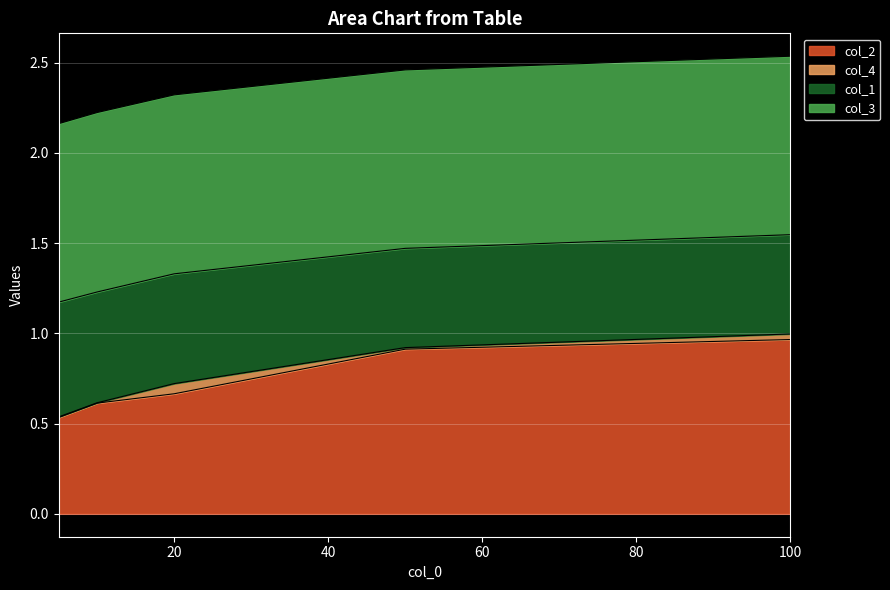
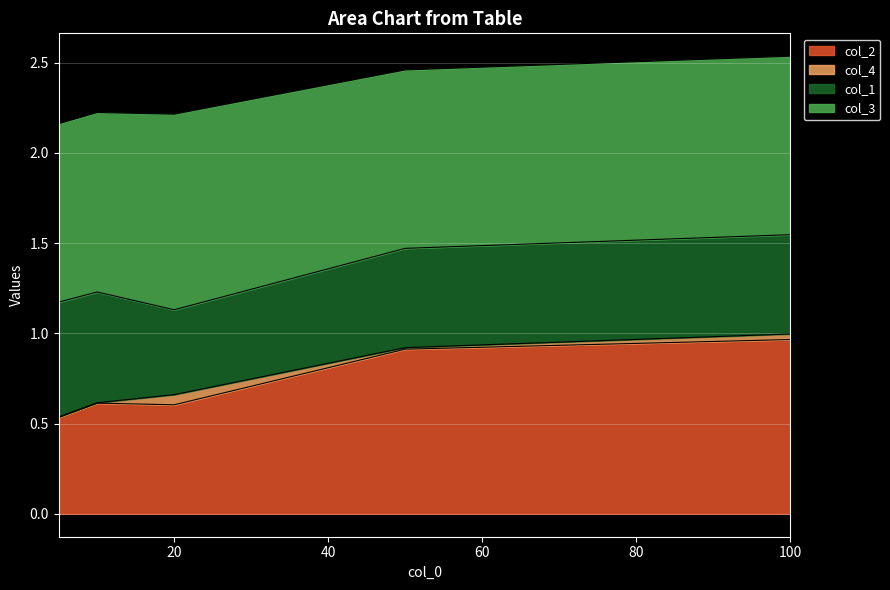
  {
    "col_2": {
-     "20": 0.67,
+     "20": 0.60,
      "100": 0.97
    },
    "col_4": {
      "20": 0.06,
      "100": 0.03
    },
    "col_1": {
-     "20": 0.61,
+     "20": 0.47,
      "100": 0.55
    },
    "col_3": {
-     "20": 0.99,
+     "20": 1.08,
      "100": 0.99
    }
  }
